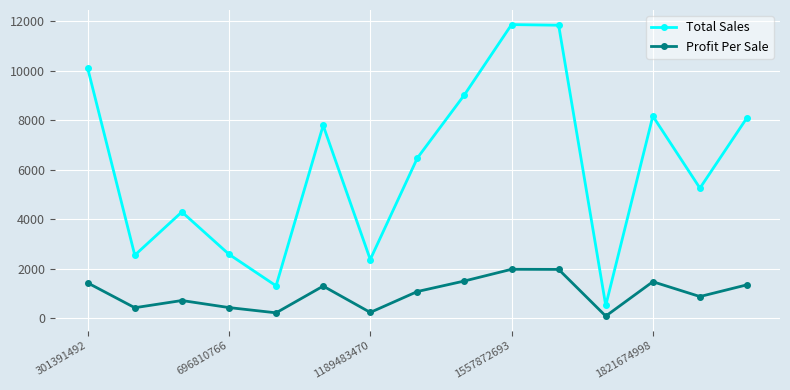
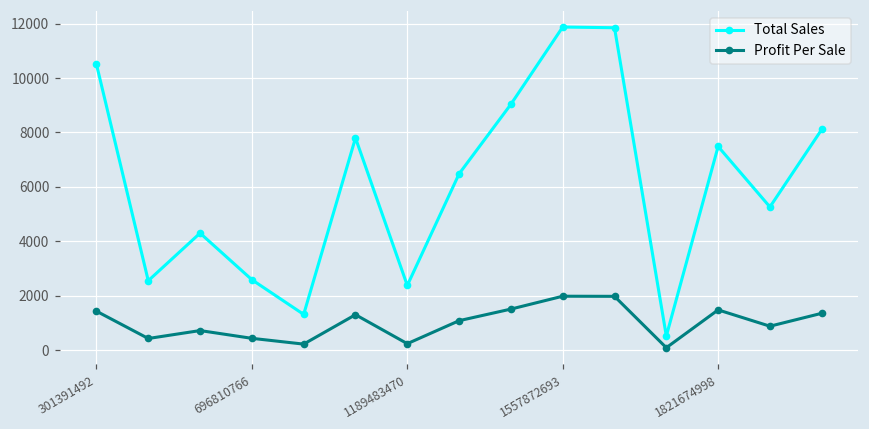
  {
    "Total Sales": {
-     "301391492": 10100,
+     "301391492": 10500,
      "696810766": 2600,
      "1189483470": 2400,
      "1557872693": 11900,
-     "1821674998": 8200
+     "1821674998": 7500
    },
    "Profit Per Sale": {
      "301391492": 1400,
      "696810766": 400,
      "1189483470": 200,
      "1557872693": 2000,
      "1821674998": 1500
    }
  }
